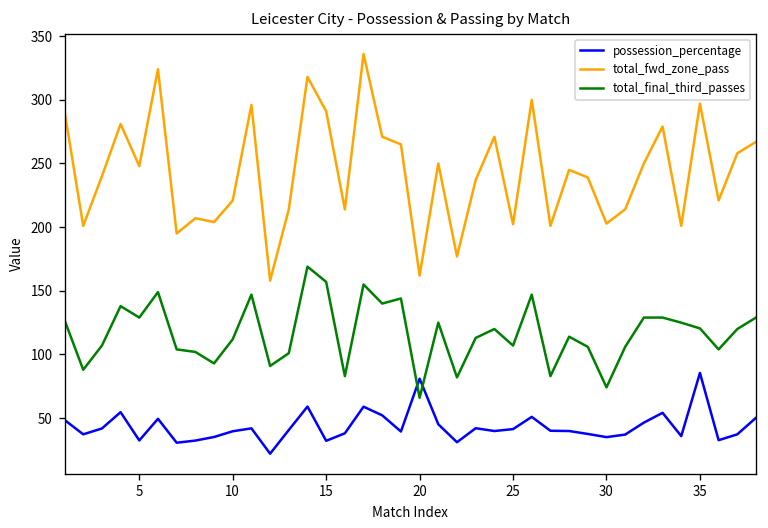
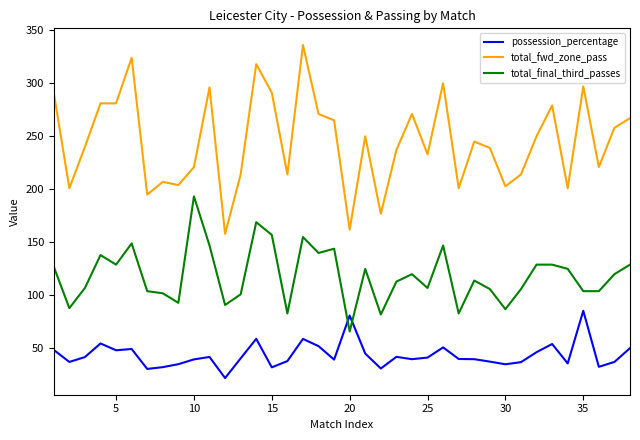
  {
    "possession_percentage": {
-     "5": 33,
+     "5": 48,
      "10": 40,
      "15": 32,
      "20": 81,
      "25": 41,
      "30": 35,
      "35": 86
    },
    "total_fwd_zone_pass": {
-     "5": 248,
+     "5": 281,
      "10": 221,
      "15": 291,
      "20": 162,
-     "25": 202,
+     "25": 233,
      "30": 203,
      "35": 297
    },
    "total_final_third_passes": {
      "5": 129,
-     "10": 112,
+     "10": 193,
      "15": 157,
      "20": 66,
      "25": 107,
-     "30": 74,
-     "35": 121
+     "30": 87,
+     "35": 104
    }
  }
